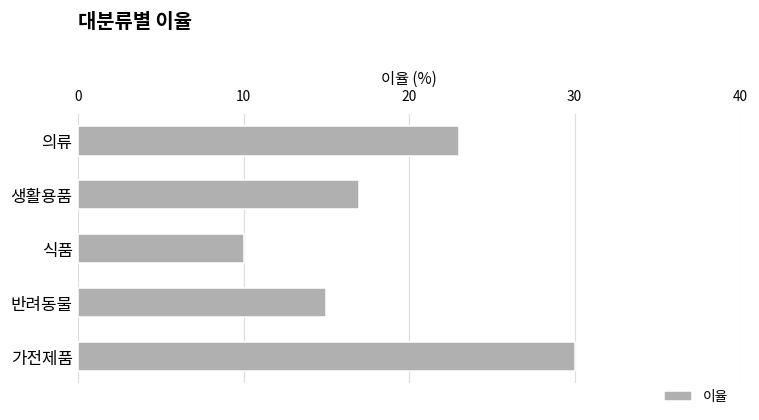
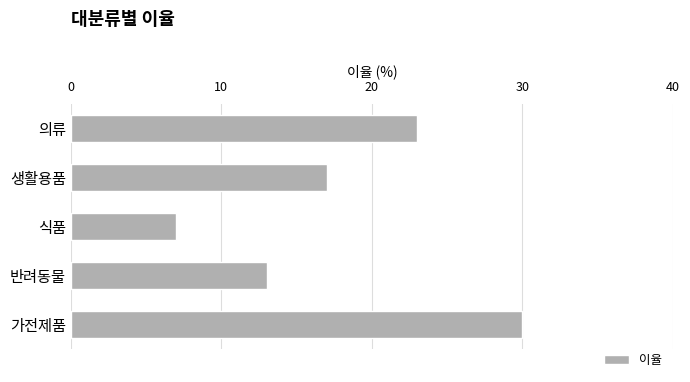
  {
    "의류": 23,
    "생활용품": 17,
-   "식품": 10,
-   "반려동물": 15,
+   "식품": 7,
+   "반려동물": 13,
    "가전제품": 30
  }
